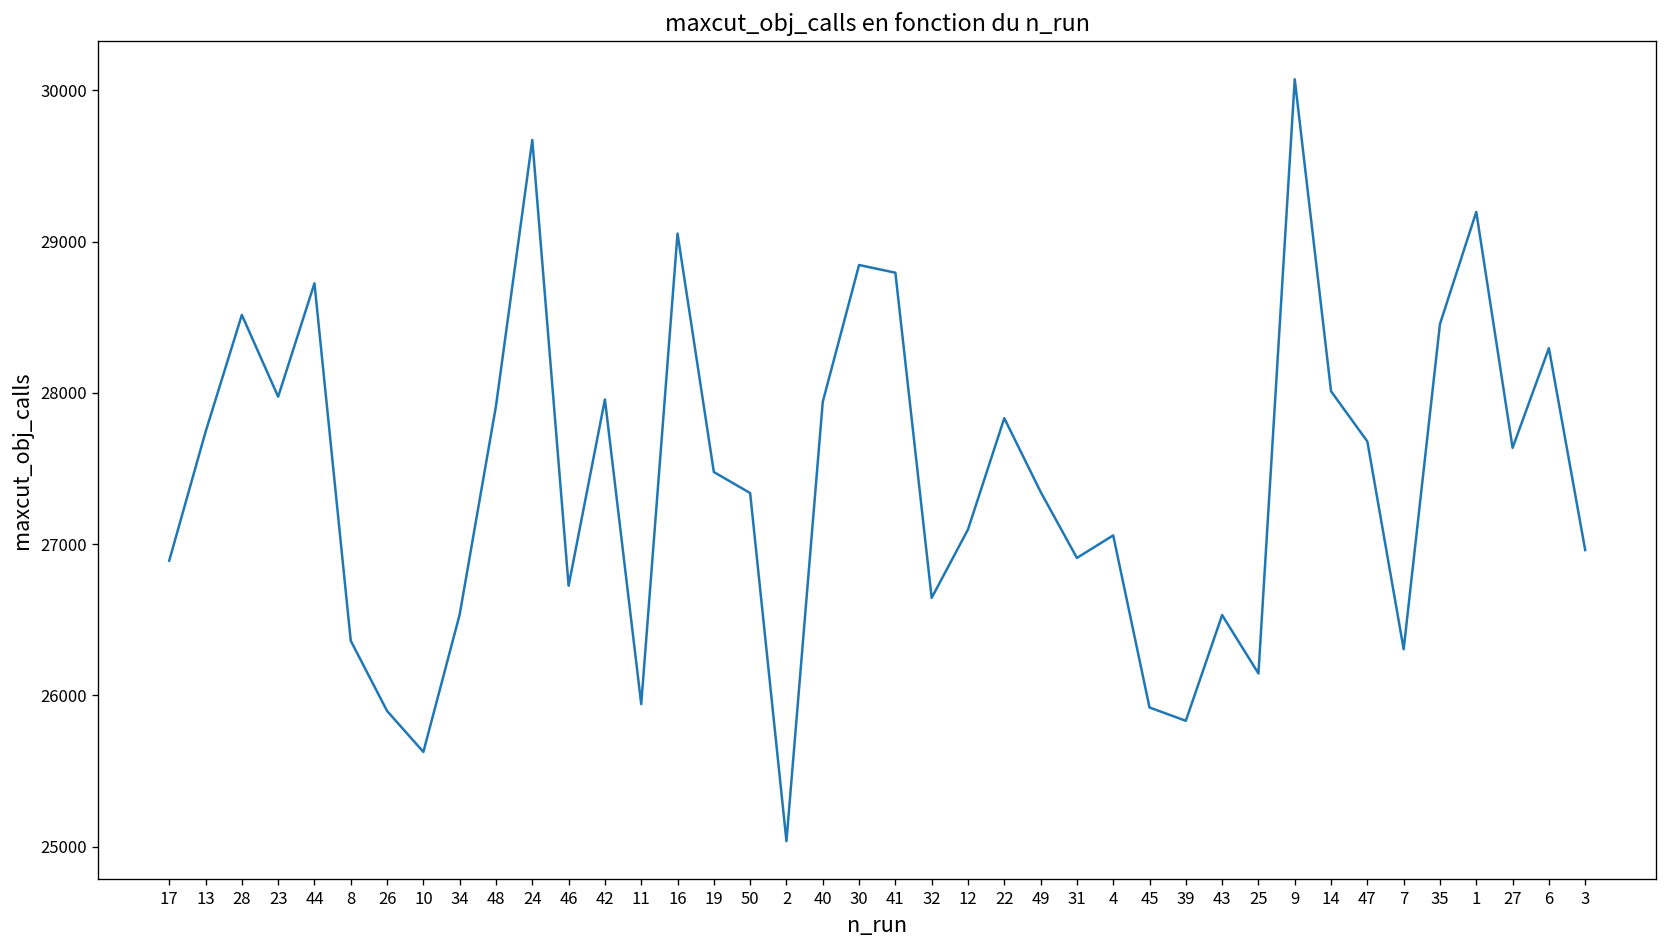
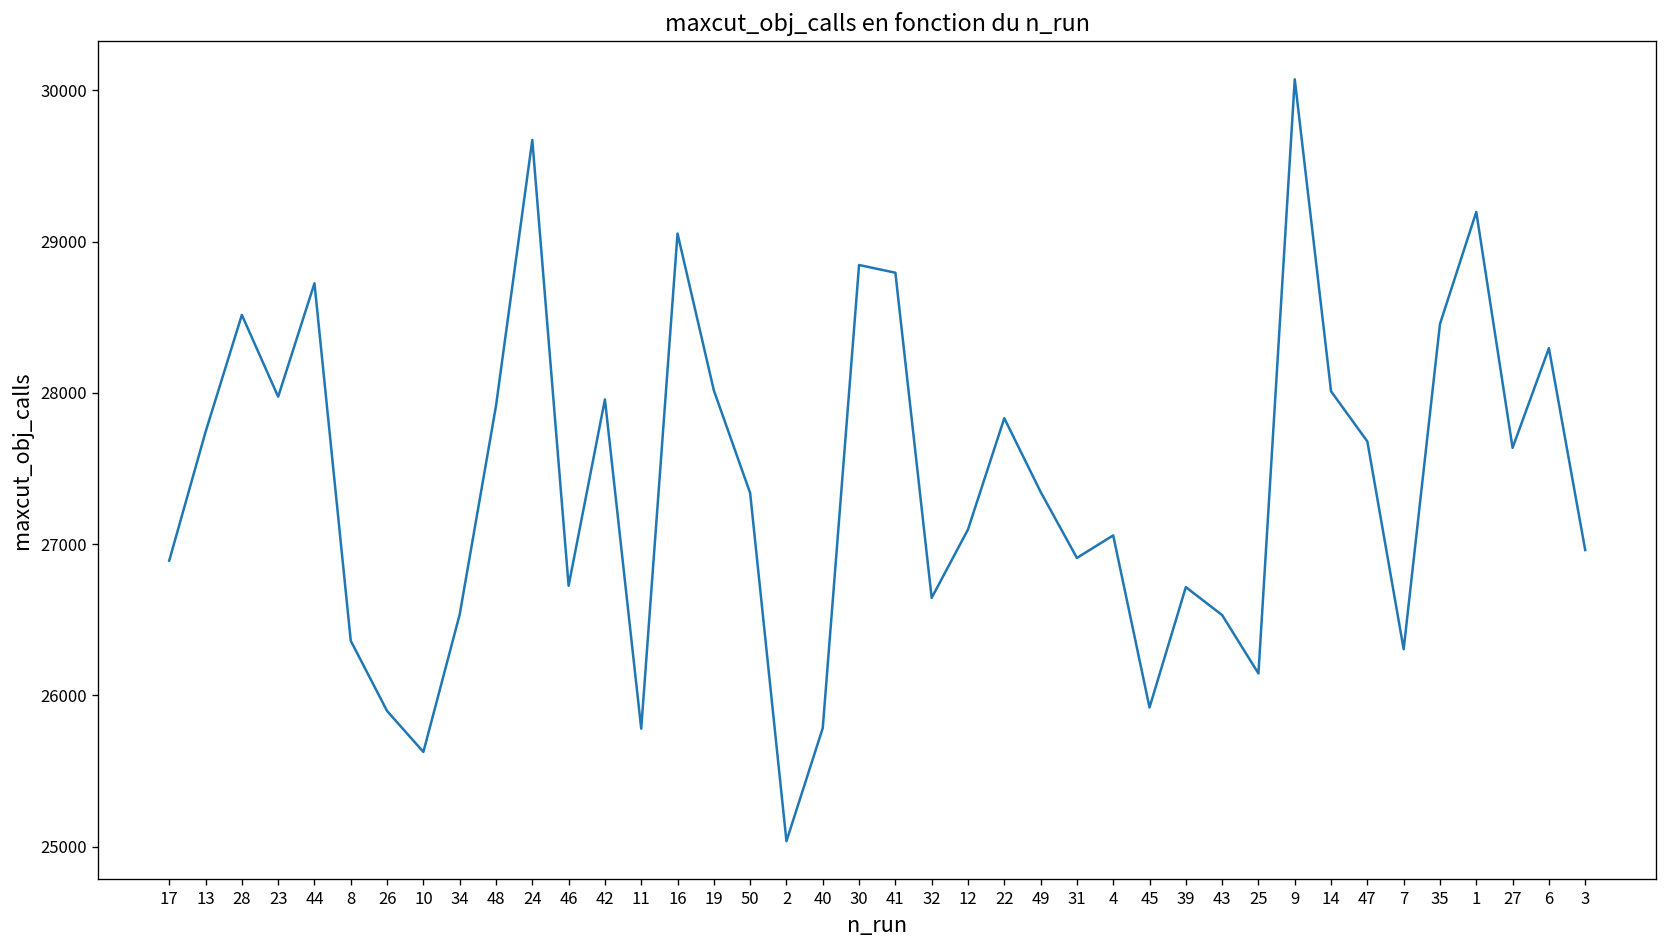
  {
    "17": 26890,
    "13": 27740,
    "28": 28520,
    "23": 27980,
    "44": 28730,
    "8": 26360,
    "26": 25900,
    "10": 25630,
    "34": 26540,
    "48": 27910,
    "24": 29670,
    "46": 26730,
    "42": 27960,
-   "11": 25940,
+   "11": 25780,
    "16": 29050,
-   "19": 27480,
+   "19": 28020,
    "50": 27340,
    "2": 25040,
-   "40": 27940,
+   "40": 25780,
    "30": 28850,
    "41": 28800,
    "32": 26650,
    "12": 27100,
    "22": 27830,
    "49": 27350,
    "31": 26910,
    "4": 27060,
    "45": 25920,
-   "39": 25830,
+   "39": 26720,
    "43": 26530,
    "25": 26150,
    "9": 30070,
    "14": 28010,
    "47": 27680,
    "7": 26310,
    "35": 28460,
    "1": 29200,
    "27": 27640,
    "6": 28300,
    "3": 26960
  }
